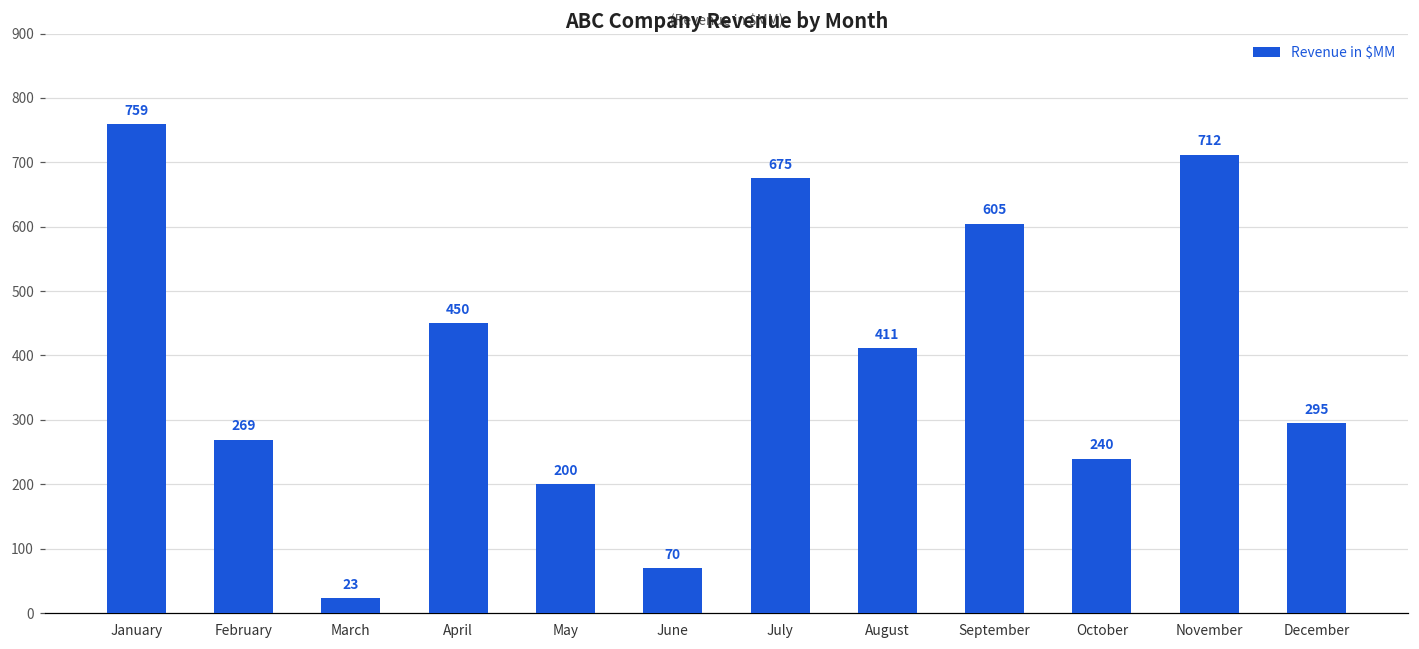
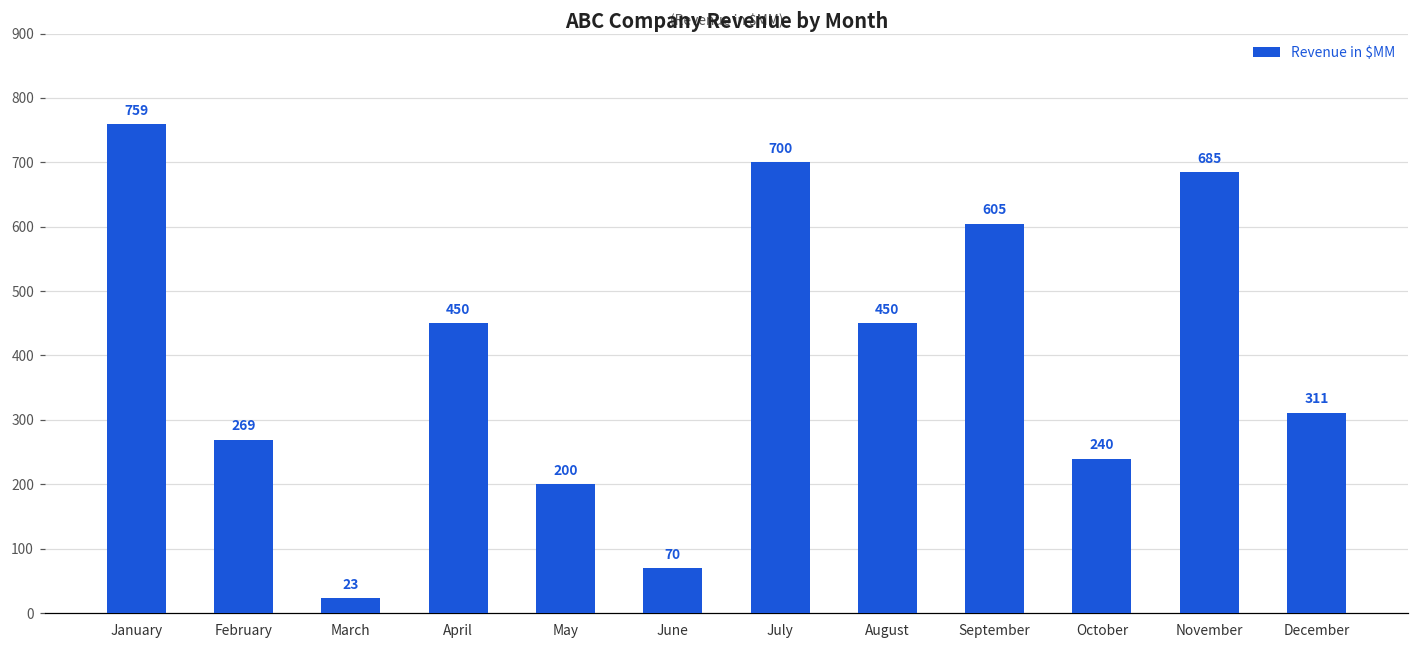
  {
    "January": 759,
    "February": 269,
    "March": 23,
    "April": 450,
    "May": 200,
    "June": 70,
-   "July": 675,
-   "August": 411,
+   "July": 700,
+   "August": 450,
    "September": 605,
    "October": 240,
-   "November": 712,
-   "December": 295
+   "November": 685,
+   "December": 311
  }
